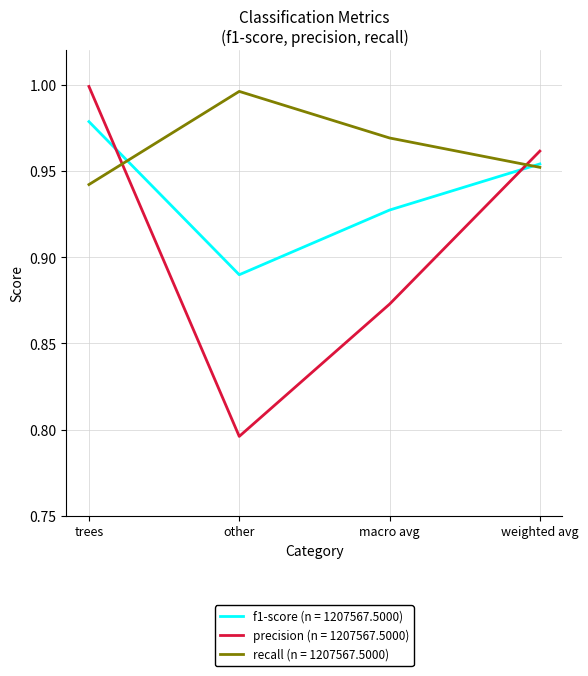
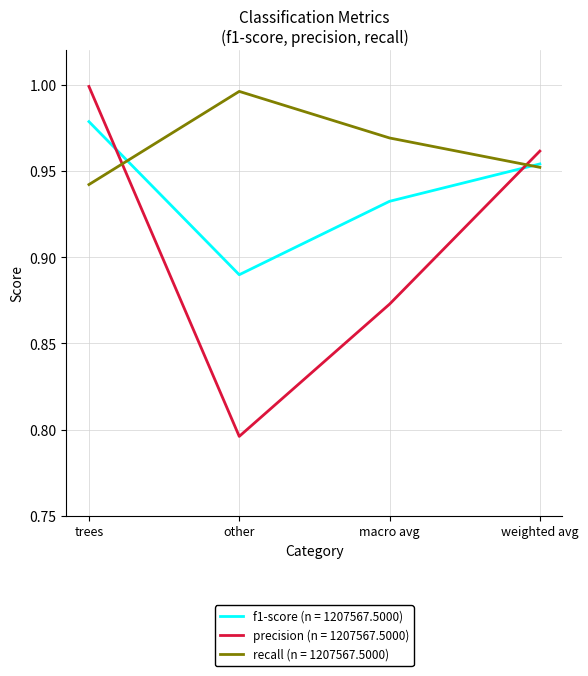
  {
    "f1-score (n = 1207567.5000)": {
      "trees": 0.979,
      "other": 0.890,
-     "macro avg": 0.927,
+     "macro avg": 0.932,
      "weighted avg": 0.954
    },
    "precision (n = 1207567.5000)": {
      "trees": 0.999,
      "other": 0.796,
      "macro avg": 0.873,
      "weighted avg": 0.962
    },
    "recall (n = 1207567.5000)": {
      "trees": 0.942,
      "other": 0.996,
      "macro avg": 0.969,
      "weighted avg": 0.952
    }
  }
